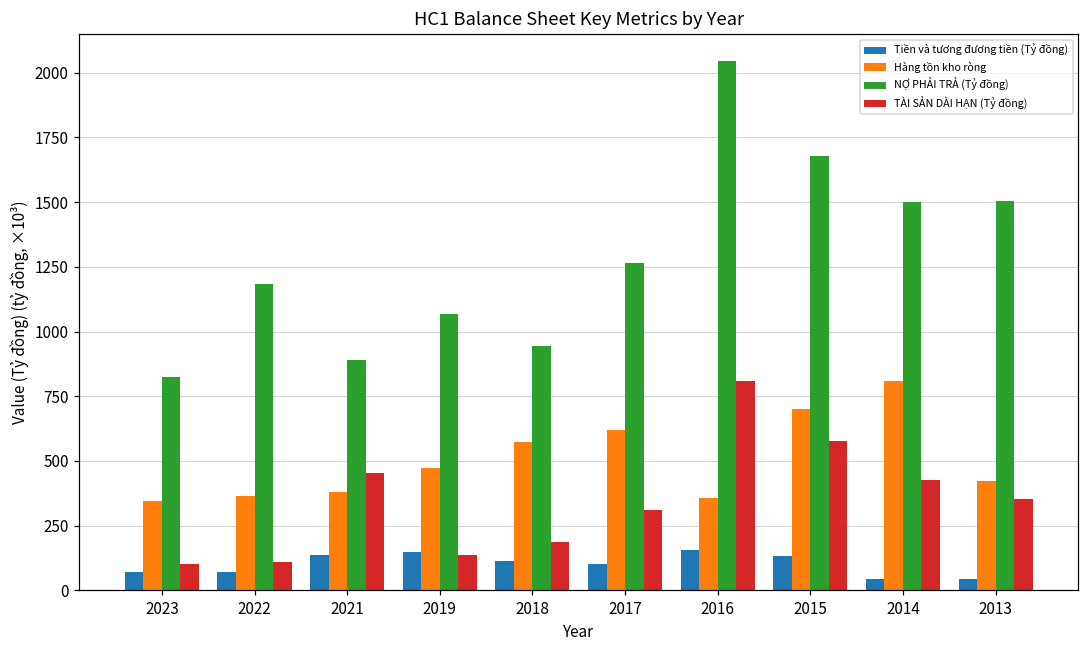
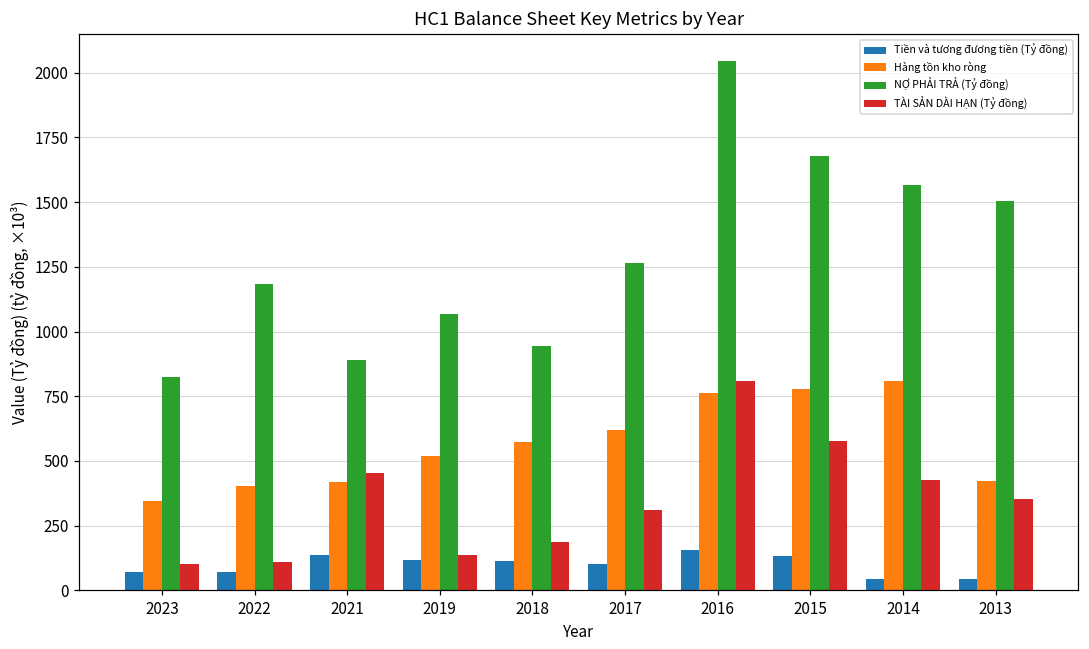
  {
    "Tiền và tương đương tiền (Tỷ đồng)": {
      "2023": 70,
      "2022": 70,
      "2021": 140,
-     "2019": 150,
+     "2019": 120,
      "2018": 110,
      "2017": 100,
      "2016": 150,
      "2015": 130,
      "2014": 40,
      "2013": 50
    },
    "Hàng tồn kho ròng": {
      "2023": 350,
-     "2022": 360,
-     "2021": 380,
-     "2019": 470,
+     "2022": 400,
+     "2021": 420,
+     "2019": 520,
      "2018": 570,
      "2017": 620,
-     "2016": 360,
-     "2015": 700,
+     "2016": 760,
+     "2015": 780,
      "2014": 810,
      "2013": 420
    },
    "NỢ PHẢI TRẢ (Tỷ đồng)": {
      "2023": 820,
      "2022": 1180,
      "2021": 890,
      "2019": 1070,
      "2018": 940,
      "2017": 1260,
      "2016": 2050,
      "2015": 1680,
-     "2014": 1500,
+     "2014": 1570,
      "2013": 1500
    },
    "TÀI SẢN DÀI HẠN (Tỷ đồng)": {
      "2023": 100,
      "2022": 110,
      "2021": 450,
      "2019": 140,
      "2018": 190,
      "2017": 310,
      "2016": 810,
      "2015": 580,
      "2014": 430,
      "2013": 350
    }
  }
